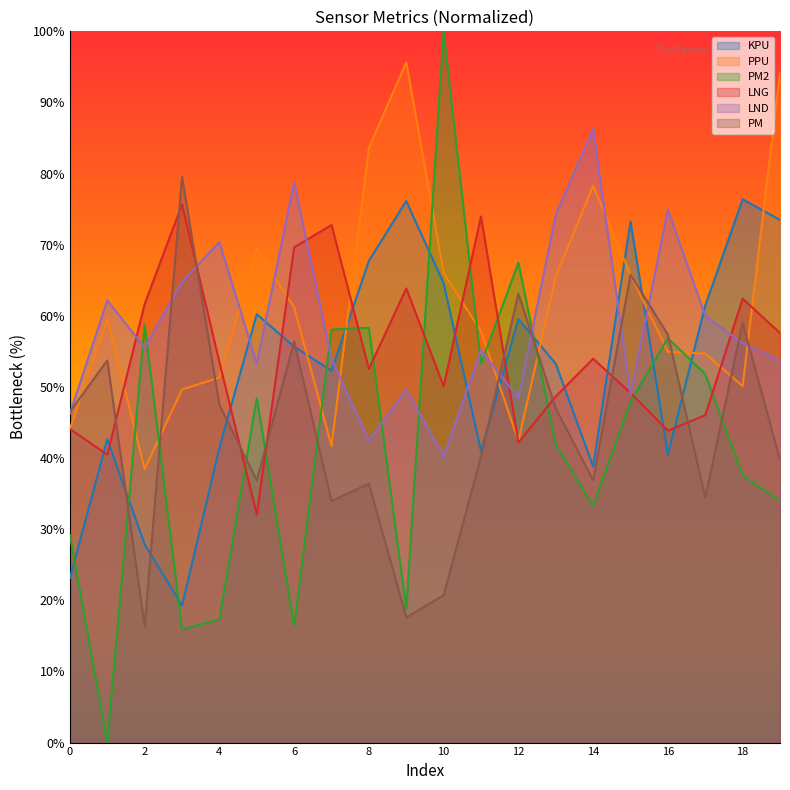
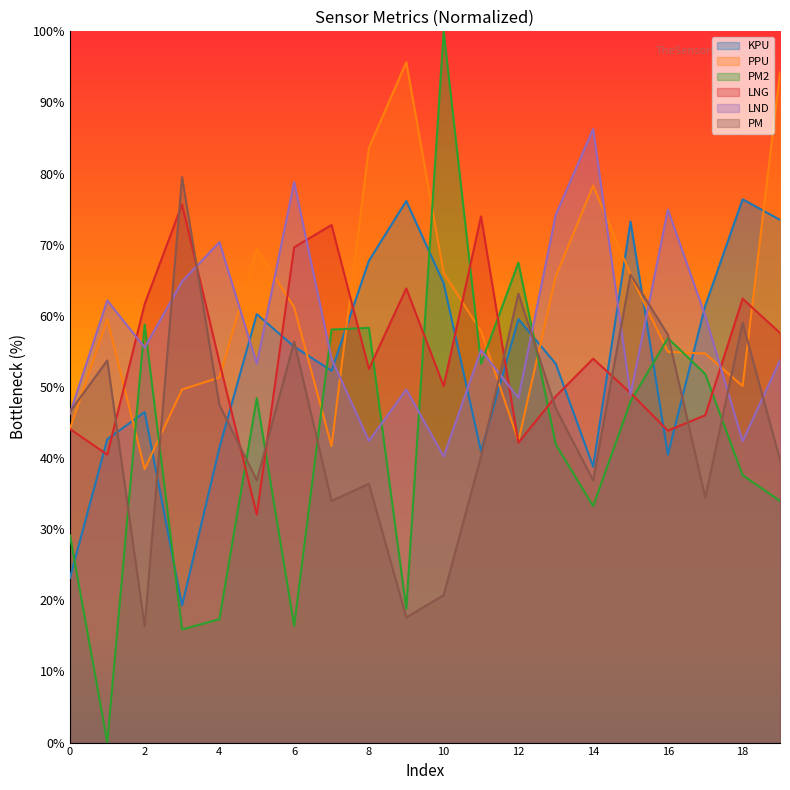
  {
    "KPU": {
      "0": "23%",
-     "2": "28%",
+     "2": "46%",
      "4": "41%",
      "6": "56%",
      "8": "68%",
      "10": "65%",
      "12": "60%",
      "14": "39%",
      "16": "40%",
      "18": "76%"
    },
    "PM2": {
      "0": "29%",
      "2": "59%",
      "4": "17%",
      "6": "16%",
      "8": "58%",
      "10": "100%",
      "12": "67%",
      "14": "33%",
      "16": "57%",
      "18": "38%"
    },
    "LND": {
      "2": "56%",
      "4": "70%",
      "6": "79%",
      "8": "42%",
      "10": "40%",
      "12": "48%",
      "14": "86%",
      "16": "75%",
-     "18": "56%"
+     "18": "42%"
    }
  }
